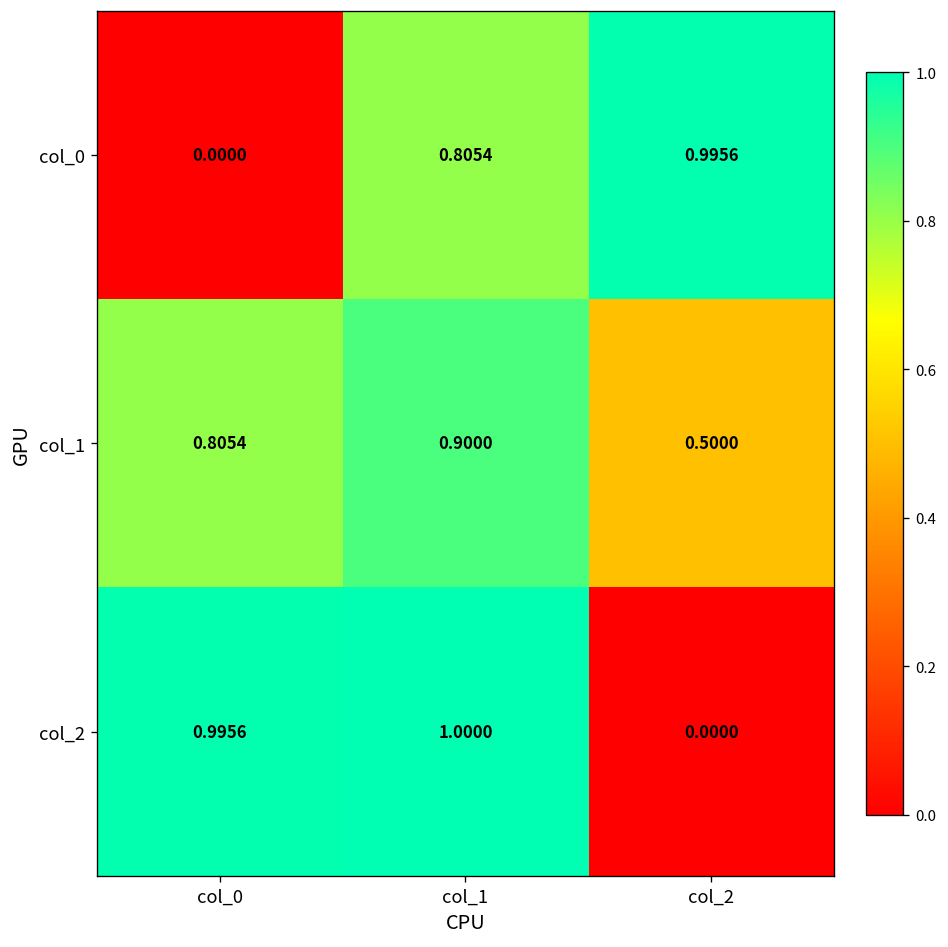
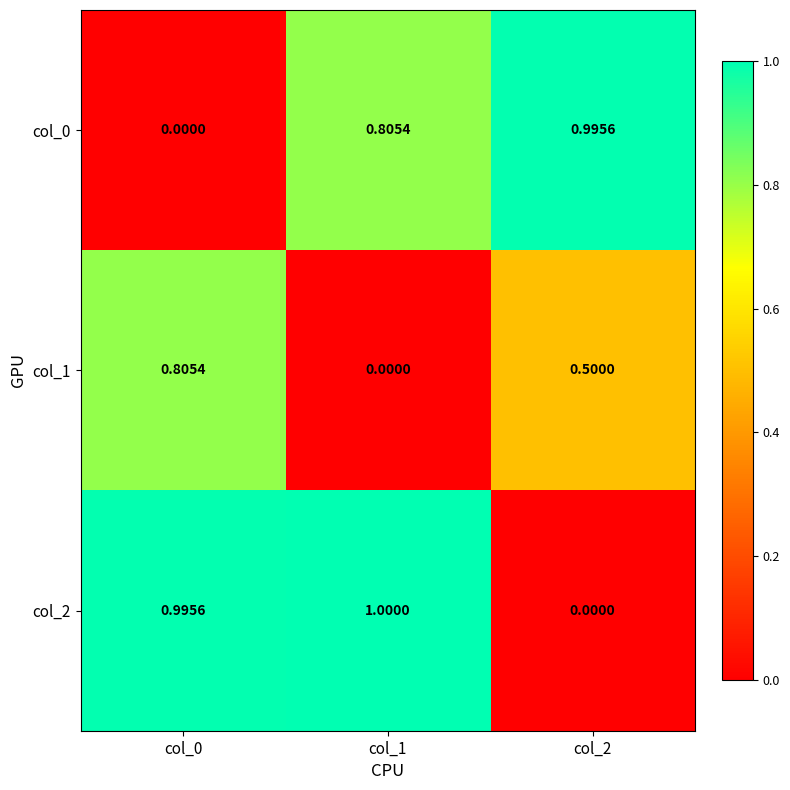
  {
    "col_0": {
      "col_0": 0.0000,
      "col_1": 0.8054,
      "col_2": 0.9956
    },
    "col_1": {
      "col_0": 0.8054,
-     "col_1": 0.9000,
+     "col_1": 0.0000,
      "col_2": 0.5000
    },
    "col_2": {
      "col_0": 0.9956,
      "col_1": 1.0000,
      "col_2": 0.0000
    }
  }
